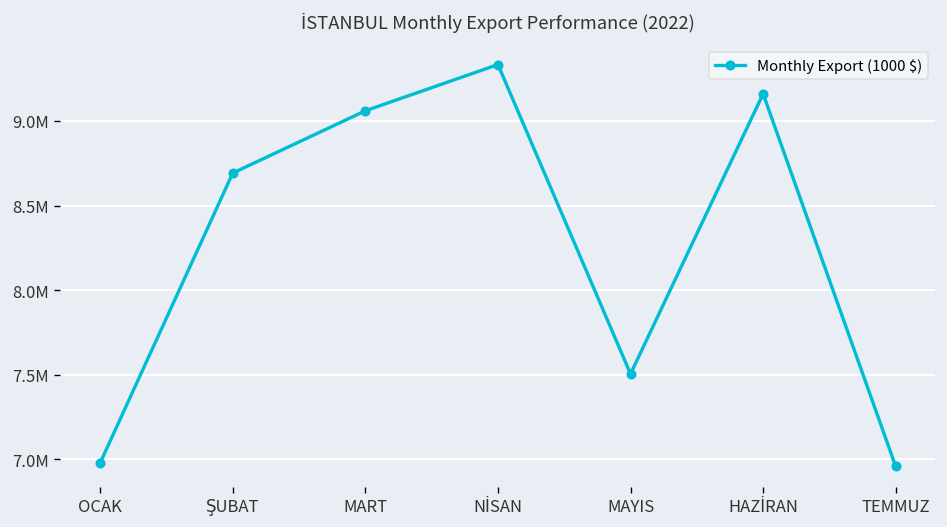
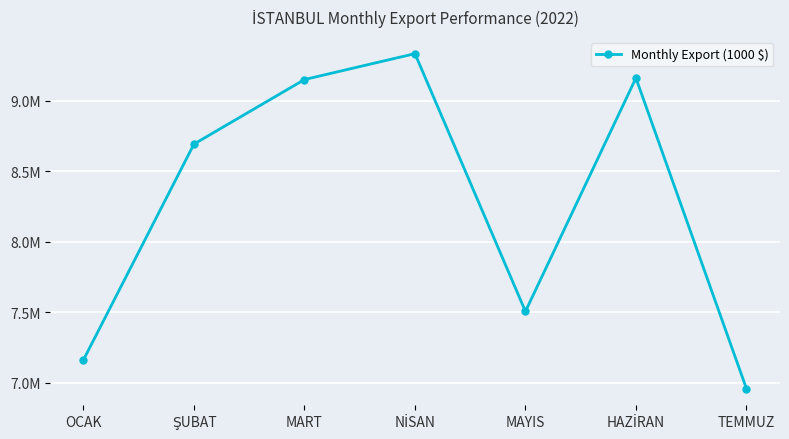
  {
-   "OCAK": 6980000,
+   "OCAK": 7160000,
    "ŞUBAT": 8690000,
-   "MART": 9060000,
+   "MART": 9150000,
    "NİSAN": 9330000,
    "MAYIS": 7510000,
    "HAZİRAN": 9160000,
    "TEMMUZ": 6960000
  }
